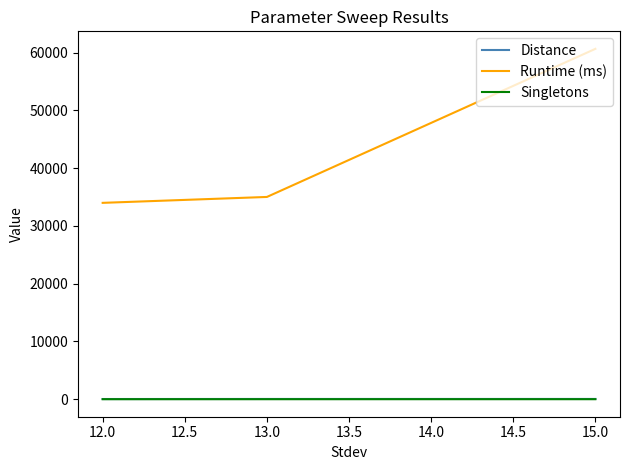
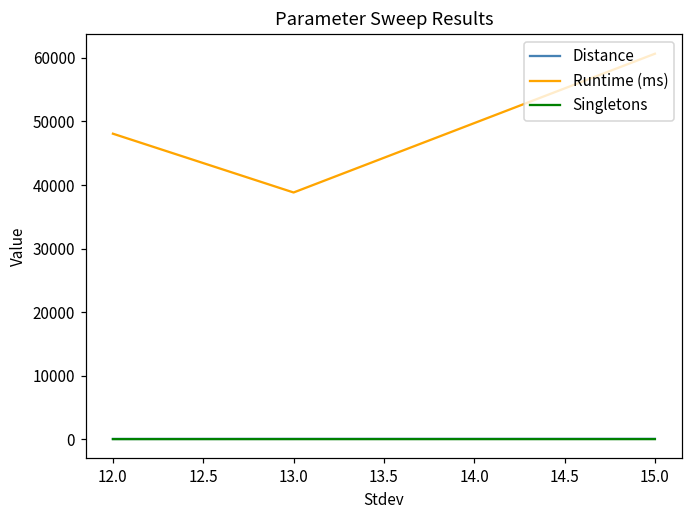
  {
    "Singletons": {
      "12.0": 0,
      "13.0": 0,
      "15.0": 0
    },
    "Runtime (ms)": {
-     "12.0": 34000,
-     "13.0": 35000
+     "12.0": 48000,
+     "13.0": 39000
    }
  }
